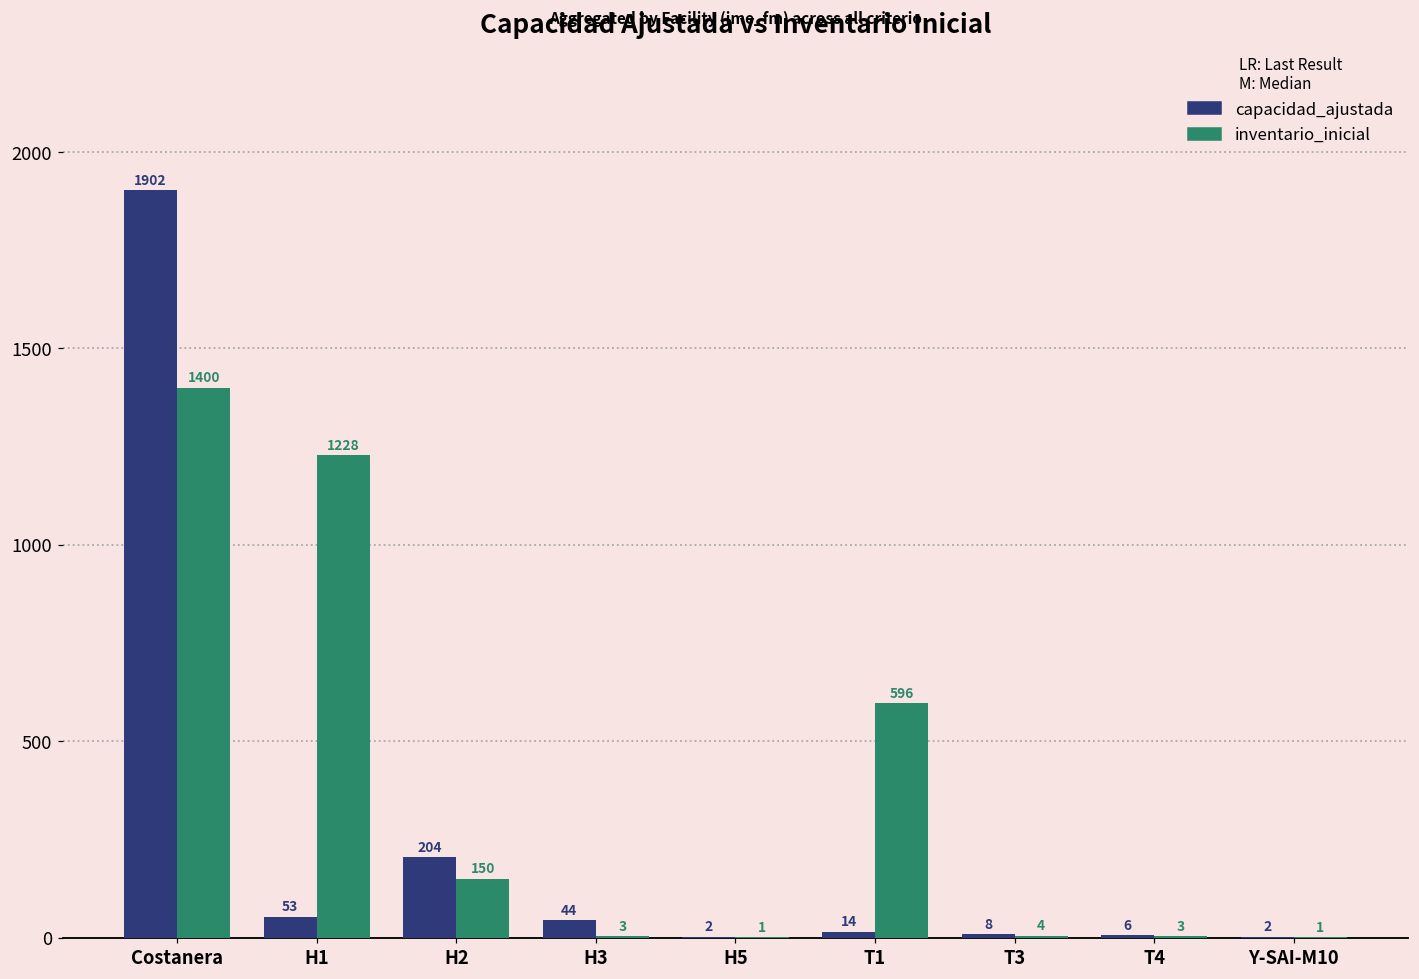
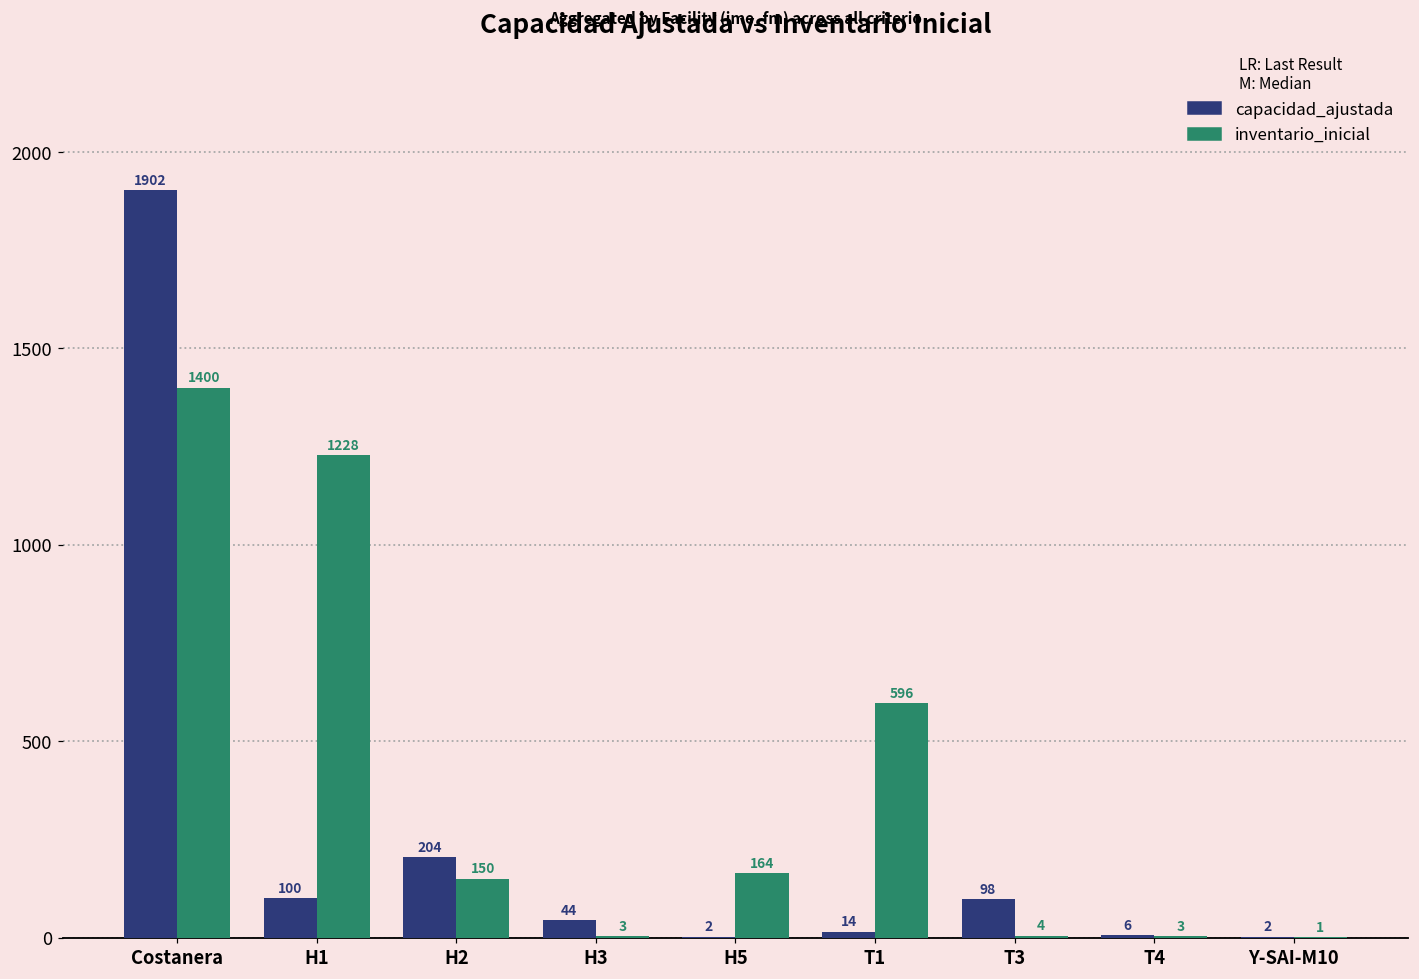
  {
    "capacidad_ajustada": {
      "Costanera": 1902,
-     "H1": 53,
+     "H1": 100,
      "H2": 204,
      "H3": 44,
      "H5": 2,
      "T1": 14,
-     "T3": 8,
+     "T3": 98,
      "T4": 6,
      "Y-SAI-M10": 2
    },
    "inventario_inicial": {
      "Costanera": 1400,
      "H1": 1228,
      "H2": 150,
      "H3": 3,
-     "H5": 1,
+     "H5": 164,
      "T1": 596,
      "T3": 4,
      "T4": 3,
      "Y-SAI-M10": 1
    }
  }
